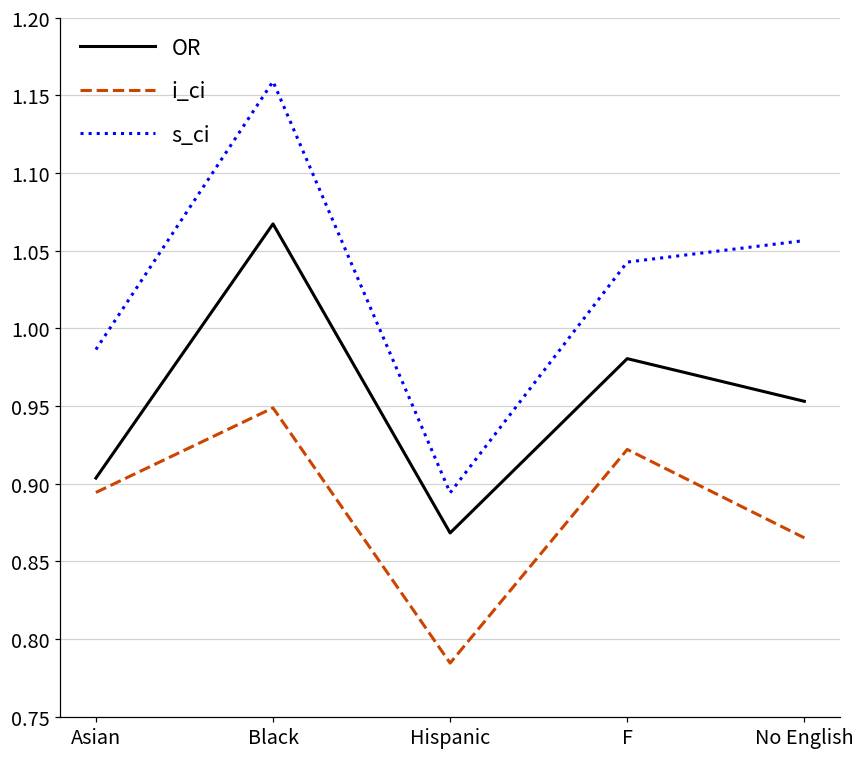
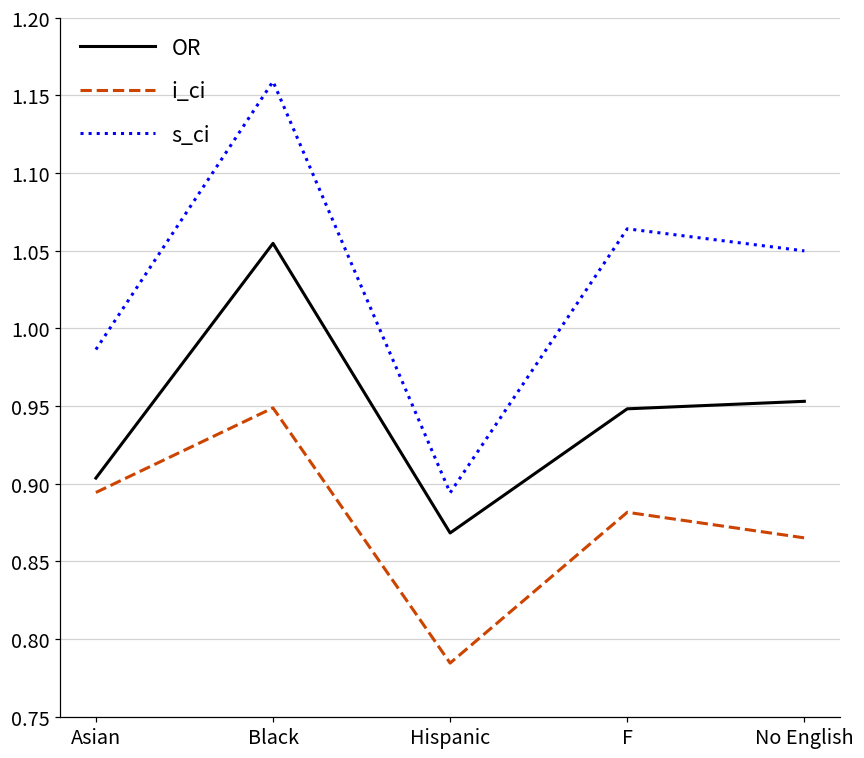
  {
    "OR": {
      "Asian": 0.904,
-     "Black": 1.067,
+     "Black": 1.055,
      "Hispanic": 0.868,
-     "F": 0.980,
+     "F": 0.948,
      "No English": 0.953
    },
    "i_ci": {
      "Asian": 0.894,
      "Black": 0.949,
      "Hispanic": 0.784,
-     "F": 0.922,
+     "F": 0.882,
      "No English": 0.865
    },
    "s_ci": {
      "Asian": 0.986,
      "Black": 1.159,
      "Hispanic": 0.894,
-     "F": 1.043,
-     "No English": 1.056
+     "F": 1.064,
+     "No English": 1.050
    }
  }
